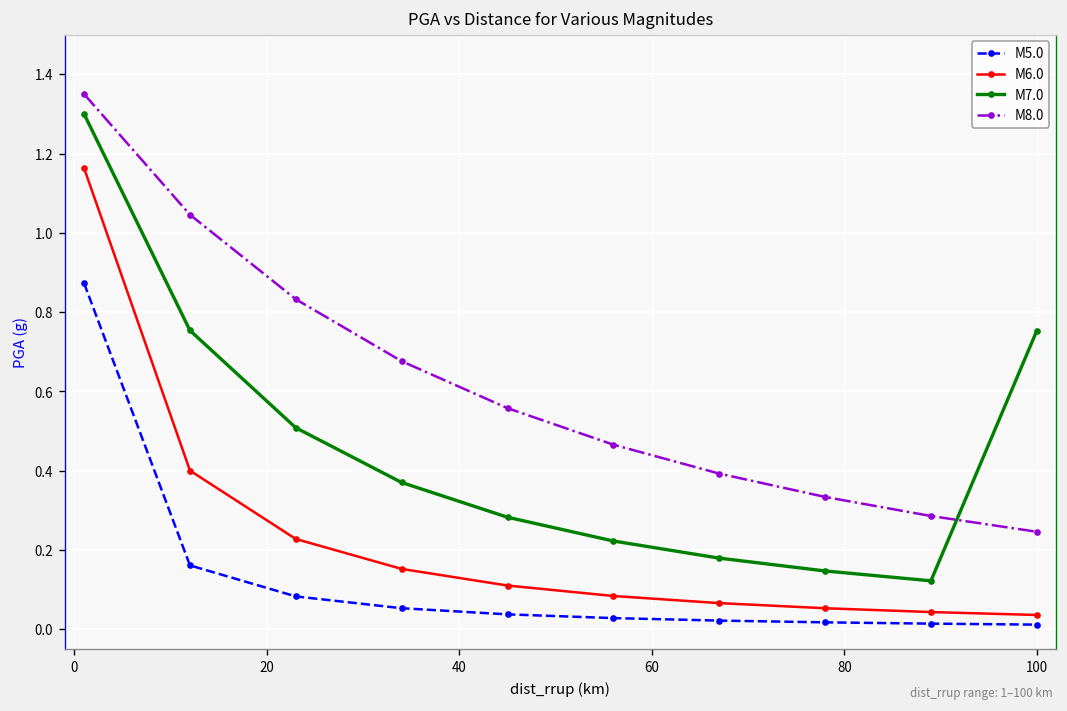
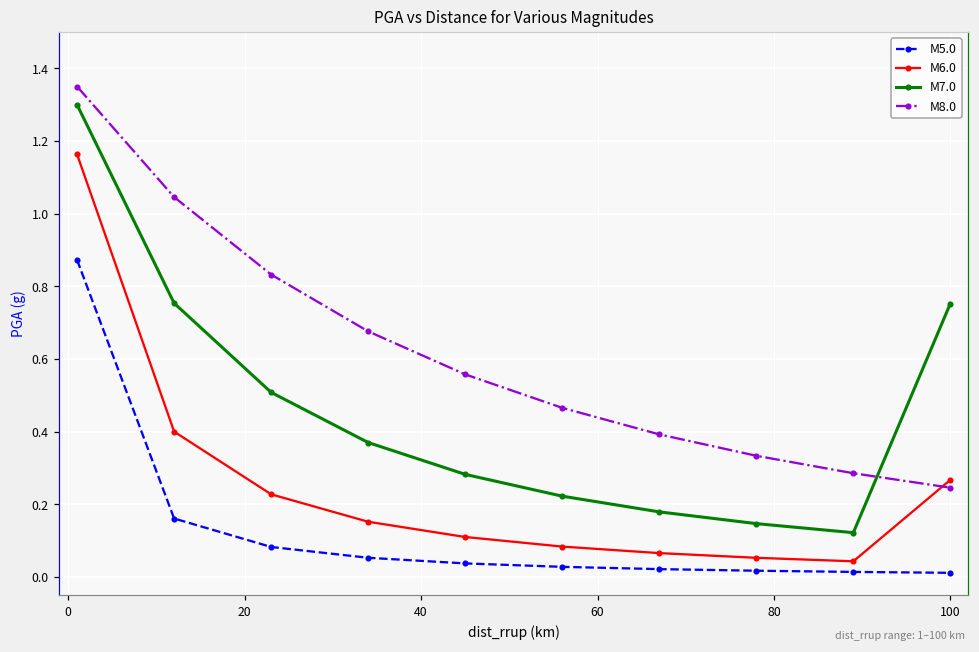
  {
    "M5.0": {
      "100": 0.01
    },
    "M6.0": {
-     "100": 0.04
+     "100": 0.27
    },
    "M7.0": {
      "100": 0.75
    },
    "M8.0": {
      "100": 0.25
    }
  }
